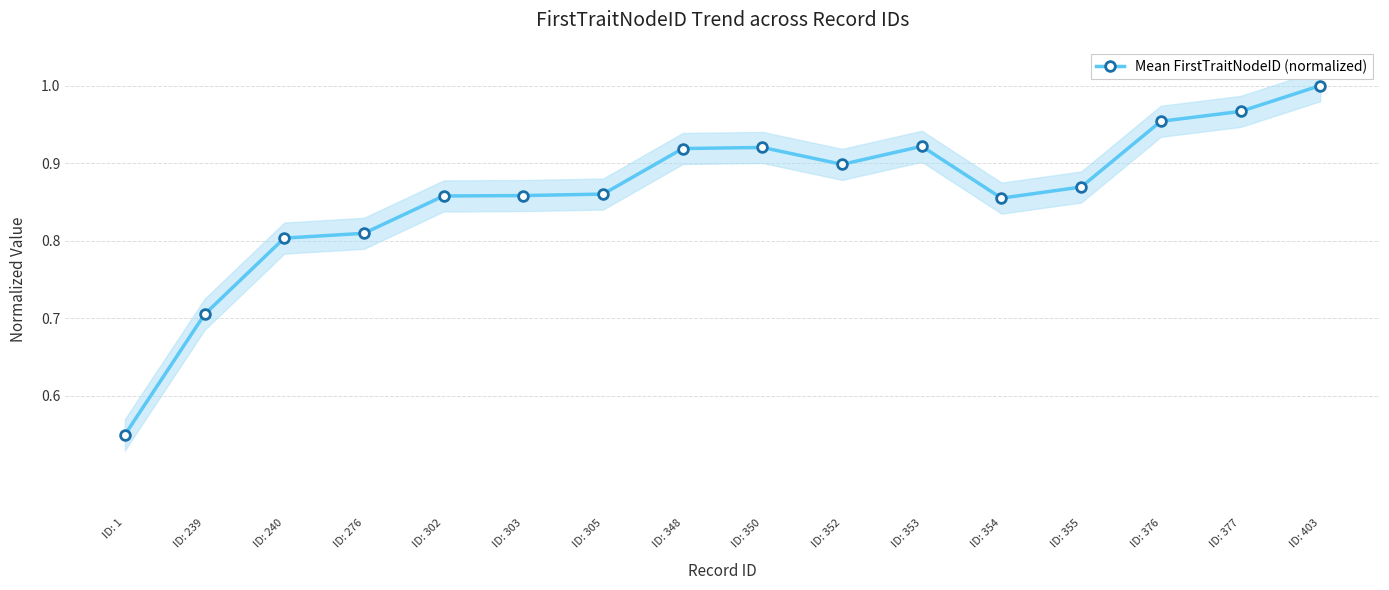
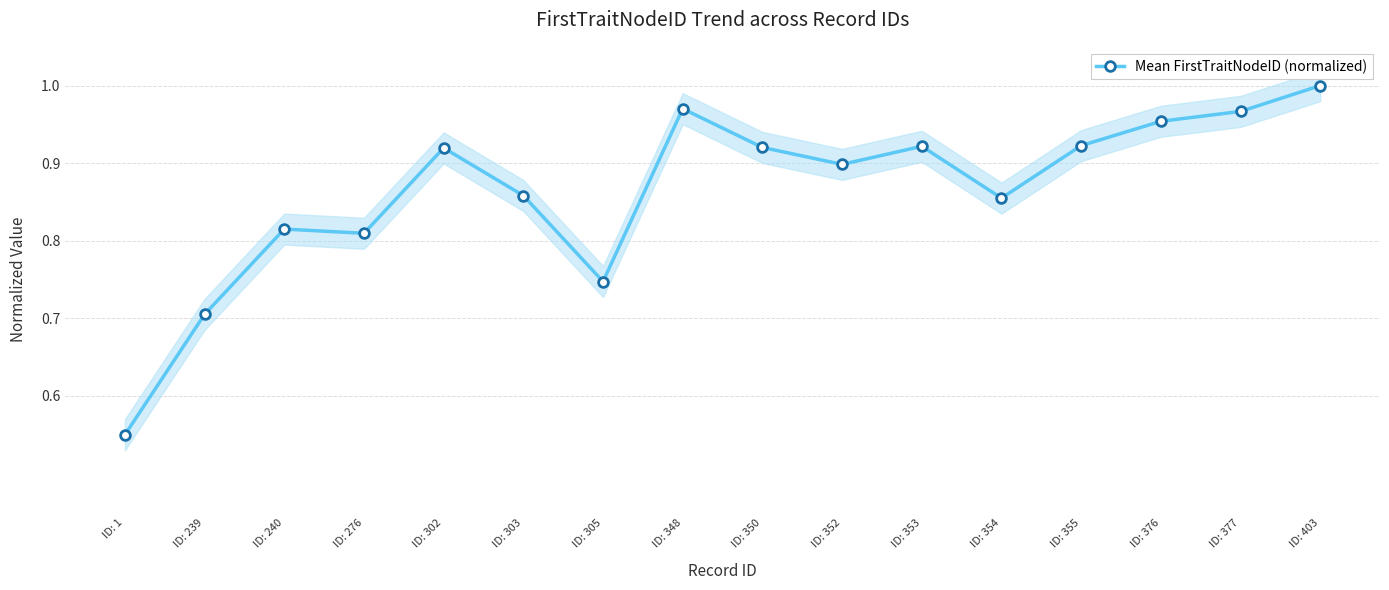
  {
    "Mean FirstTraitNodeID (normalized)": {
      "ID: 1": 0.55,
      "ID: 239": 0.71,
-     "ID: 240": 0.80,
+     "ID: 240": 0.82,
      "ID: 276": 0.81,
-     "ID: 302": 0.86,
+     "ID: 302": 0.92,
      "ID: 303": 0.86,
-     "ID: 305": 0.86,
-     "ID: 348": 0.92,
+     "ID: 305": 0.75,
+     "ID: 348": 0.97,
      "ID: 350": 0.92,
      "ID: 352": 0.90,
      "ID: 353": 0.92,
      "ID: 354": 0.85,
-     "ID: 355": 0.87,
+     "ID: 355": 0.92,
      "ID: 376": 0.95,
      "ID: 377": 0.97,
      "ID: 403": 1.00
    }
  }
